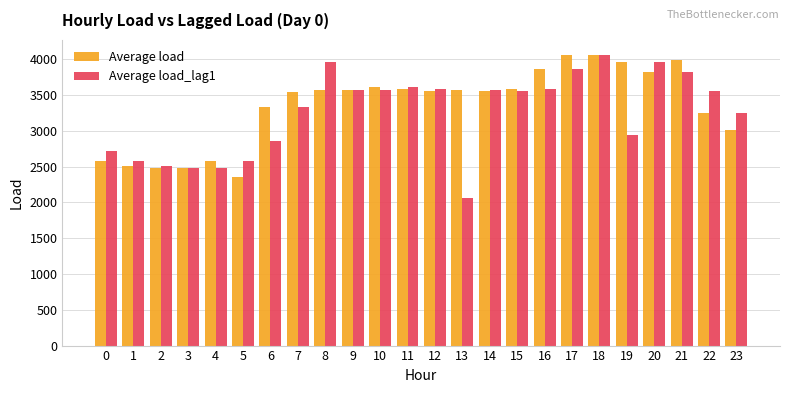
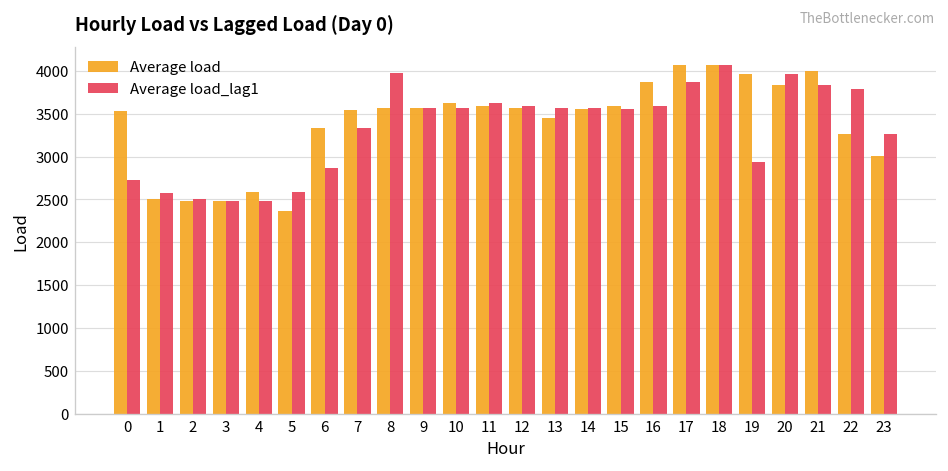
  {
    "Average load": {
-     "0": 2600,
+     "0": 3500,
      "1": 2500,
      "2": 2500,
      "3": 2500,
      "4": 2600,
      "5": 2400,
      "6": 3300,
      "7": 3500,
      "8": 3600,
      "9": 3600,
      "10": 3600,
      "11": 3600,
      "12": 3600,
-     "13": 3600,
+     "13": 3400,
      "14": 3600,
      "15": 3600,
      "16": 3900,
      "17": 4100,
      "18": 4100,
      "19": 4000,
      "20": 3800,
      "21": 4000,
      "22": 3300,
      "23": 3000
    },
    "Average load_lag1": {
      "0": 2700,
      "1": 2600,
      "2": 2500,
      "3": 2500,
      "4": 2500,
      "5": 2600,
      "6": 2900,
      "7": 3300,
      "8": 4000,
      "9": 3600,
      "10": 3600,
      "11": 3600,
      "12": 3600,
-     "13": 2100,
+     "13": 3600,
      "14": 3600,
      "15": 3600,
      "16": 3600,
      "17": 3900,
      "18": 4100,
      "19": 2900,
      "20": 4000,
      "21": 3800,
-     "22": 3600,
+     "22": 3800,
      "23": 3300
    }
  }
